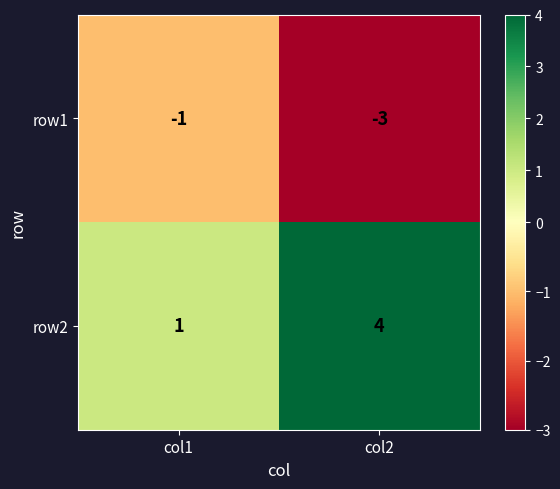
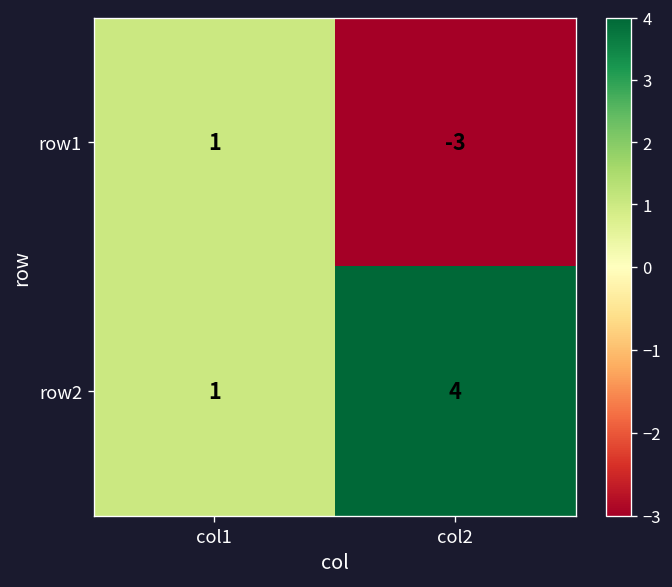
  {
    "row1": {
-     "col1": -1,
+     "col1": 1,
      "col2": -3
    },
    "row2": {
      "col1": 1,
      "col2": 4
    }
  }
